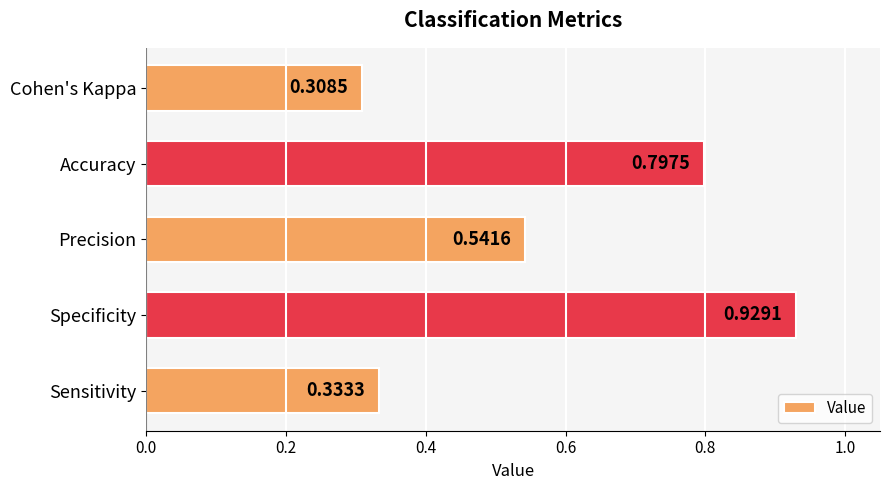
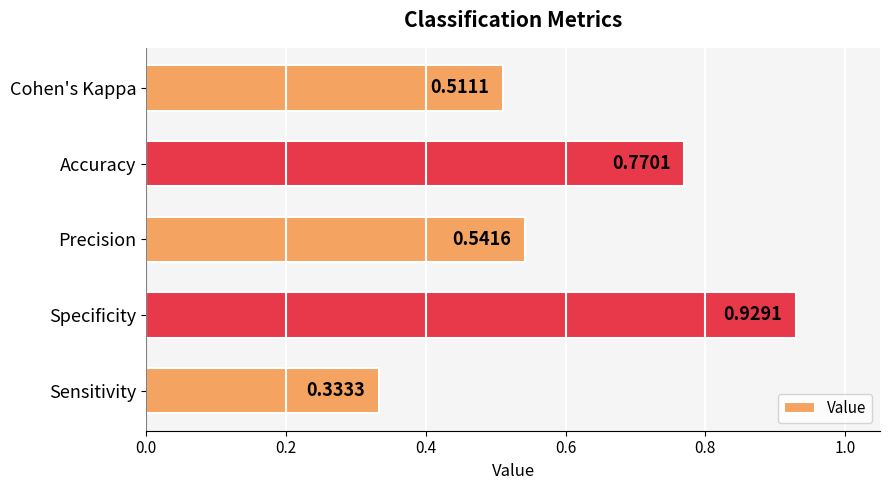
  {
-   "Cohen's Kappa": 0.3085,
-   "Accuracy": 0.7975,
+   "Cohen's Kappa": 0.5111,
+   "Accuracy": 0.7701,
    "Precision": 0.5416,
    "Specificity": 0.9291,
    "Sensitivity": 0.3333
  }
